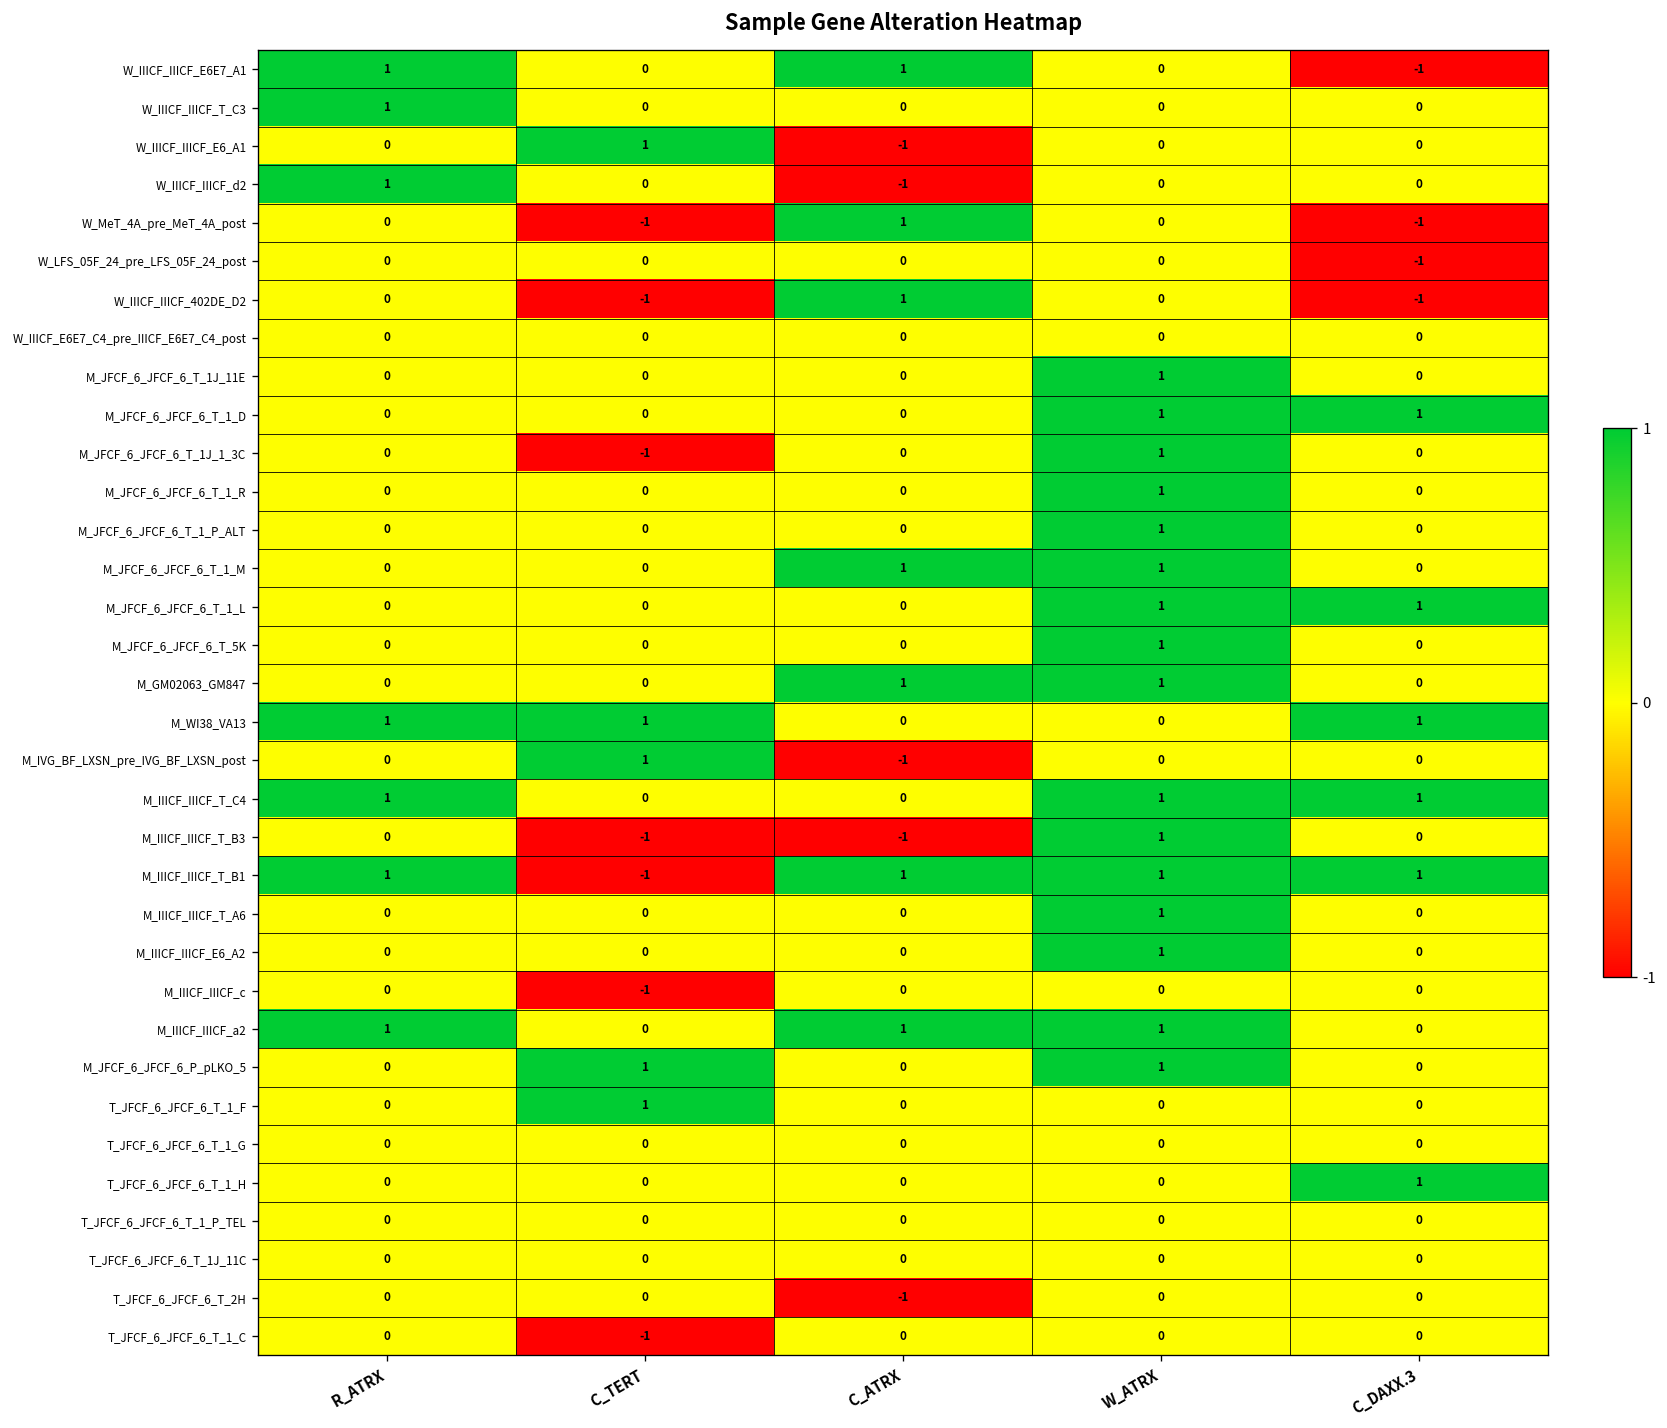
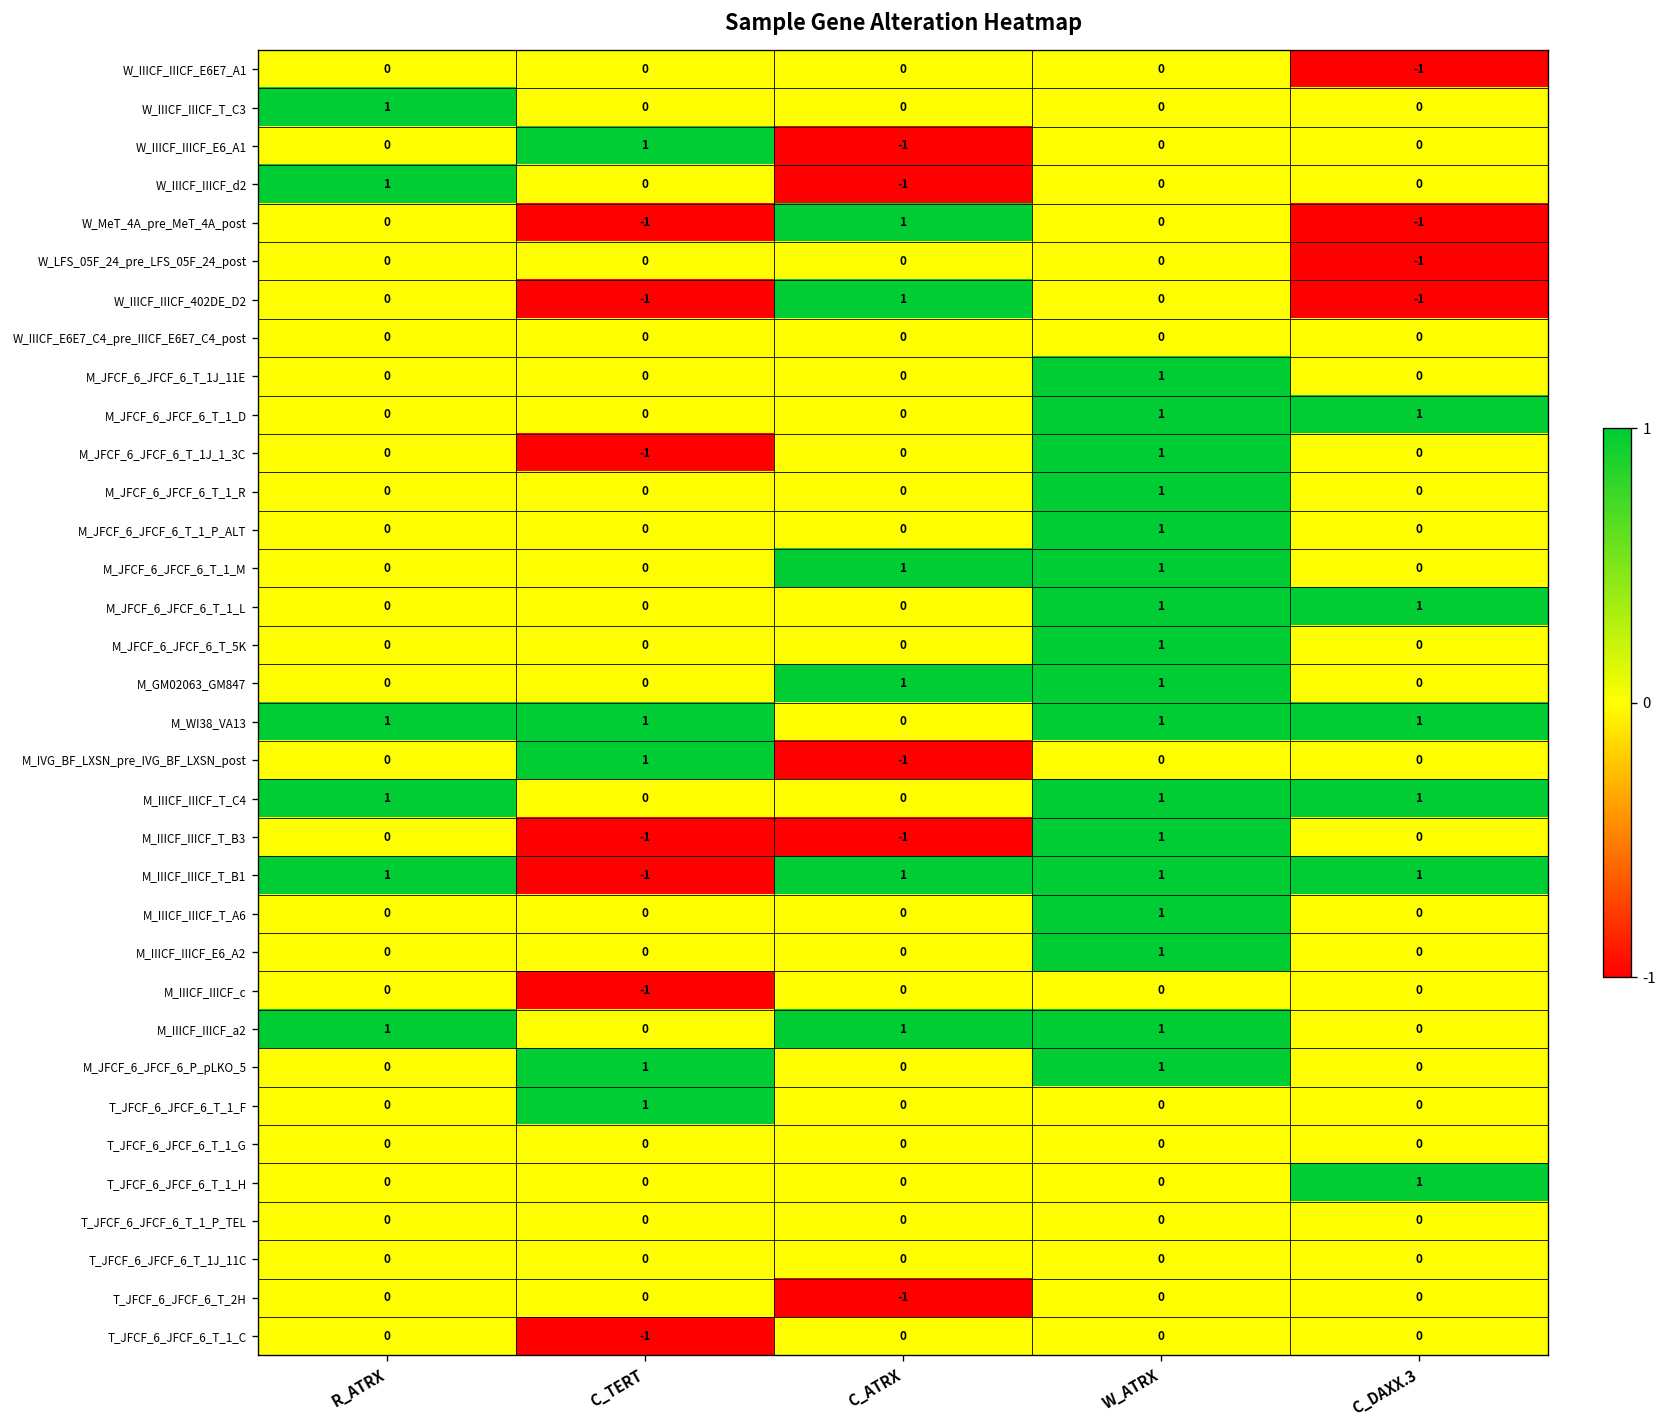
  {
    "W_IIICF_IIICF_E6E7_A1": {
-     "R_ATRX": 1,
+     "R_ATRX": 0,
      "C_TERT": 0,
-     "C_ATRX": 1,
+     "C_ATRX": 0,
      "W_ATRX": 0,
      "C_DAXX.3": -1
    },
    "W_IIICF_IIICF_T_C3": {
      "R_ATRX": 1,
      "C_TERT": 0,
      "C_ATRX": 0,
      "W_ATRX": 0,
      "C_DAXX.3": 0
    },
    "W_IIICF_IIICF_E6_A1": {
      "R_ATRX": 0,
      "C_TERT": 1,
      "C_ATRX": -1,
      "W_ATRX": 0,
      "C_DAXX.3": 0
    },
    "W_IIICF_IIICF_d2": {
      "R_ATRX": 1,
      "C_TERT": 0,
      "C_ATRX": -1,
      "W_ATRX": 0,
      "C_DAXX.3": 0
    },
    "W_MeT_4A_pre_MeT_4A_post": {
      "R_ATRX": 0,
      "C_TERT": -1,
      "C_ATRX": 1,
      "W_ATRX": 0,
      "C_DAXX.3": -1
    },
    "W_LFS_05F_24_pre_LFS_05F_24_post": {
      "R_ATRX": 0,
      "C_TERT": 0,
      "C_ATRX": 0,
      "W_ATRX": 0,
      "C_DAXX.3": -1
    },
    "W_IIICF_IIICF_402DE_D2": {
      "R_ATRX": 0,
      "C_TERT": -1,
      "C_ATRX": 1,
      "W_ATRX": 0,
      "C_DAXX.3": -1
    },
    "W_IIICF_E6E7_C4_pre_IIICF_E6E7_C4_post": {
      "R_ATRX": 0,
      "C_TERT": 0,
      "C_ATRX": 0,
      "W_ATRX": 0,
      "C_DAXX.3": 0
    },
    "M_JFCF_6_JFCF_6_T_1J_11E": {
      "R_ATRX": 0,
      "C_TERT": 0,
      "C_ATRX": 0,
      "W_ATRX": 1,
      "C_DAXX.3": 0
    },
    "M_JFCF_6_JFCF_6_T_1_D": {
      "R_ATRX": 0,
      "C_TERT": 0,
      "C_ATRX": 0,
      "W_ATRX": 1,
      "C_DAXX.3": 1
    },
    "M_JFCF_6_JFCF_6_T_1J_1_3C": {
      "R_ATRX": 0,
      "C_TERT": -1,
      "C_ATRX": 0,
      "W_ATRX": 1,
      "C_DAXX.3": 0
    },
    "M_JFCF_6_JFCF_6_T_1_R": {
      "R_ATRX": 0,
      "C_TERT": 0,
      "C_ATRX": 0,
      "W_ATRX": 1,
      "C_DAXX.3": 0
    },
    "M_JFCF_6_JFCF_6_T_1_P_ALT": {
      "R_ATRX": 0,
      "C_TERT": 0,
      "C_ATRX": 0,
      "W_ATRX": 1,
      "C_DAXX.3": 0
    },
    "M_JFCF_6_JFCF_6_T_1_M": {
      "R_ATRX": 0,
      "C_TERT": 0,
      "C_ATRX": 1,
      "W_ATRX": 1,
      "C_DAXX.3": 0
    },
    "M_JFCF_6_JFCF_6_T_1_L": {
      "R_ATRX": 0,
      "C_TERT": 0,
      "C_ATRX": 0,
      "W_ATRX": 1,
      "C_DAXX.3": 1
    },
    "M_JFCF_6_JFCF_6_T_5K": {
      "R_ATRX": 0,
      "C_TERT": 0,
      "C_ATRX": 0,
      "W_ATRX": 1,
      "C_DAXX.3": 0
    },
    "M_GM02063_GM847": {
      "R_ATRX": 0,
      "C_TERT": 0,
      "C_ATRX": 1,
      "W_ATRX": 1,
      "C_DAXX.3": 0
    },
    "M_WI38_VA13": {
      "R_ATRX": 1,
      "C_TERT": 1,
      "C_ATRX": 0,
-     "W_ATRX": 0,
+     "W_ATRX": 1,
      "C_DAXX.3": 1
    },
    "M_IVG_BF_LXSN_pre_IVG_BF_LXSN_post": {
      "R_ATRX": 0,
      "C_TERT": 1,
      "C_ATRX": -1,
      "W_ATRX": 0,
      "C_DAXX.3": 0
    },
    "M_IIICF_IIICF_T_C4": {
      "R_ATRX": 1,
      "C_TERT": 0,
      "C_ATRX": 0,
      "W_ATRX": 1,
      "C_DAXX.3": 1
    },
    "M_IIICF_IIICF_T_B3": {
      "R_ATRX": 0,
      "C_TERT": -1,
      "C_ATRX": -1,
      "W_ATRX": 1,
      "C_DAXX.3": 0
    },
    "M_IIICF_IIICF_T_B1": {
      "R_ATRX": 1,
      "C_TERT": -1,
      "C_ATRX": 1,
      "W_ATRX": 1,
      "C_DAXX.3": 1
    },
    "M_IIICF_IIICF_T_A6": {
      "R_ATRX": 0,
      "C_TERT": 0,
      "C_ATRX": 0,
      "W_ATRX": 1,
      "C_DAXX.3": 0
    },
    "M_IIICF_IIICF_E6_A2": {
      "R_ATRX": 0,
      "C_TERT": 0,
      "C_ATRX": 0,
      "W_ATRX": 1,
      "C_DAXX.3": 0
    },
    "M_IIICF_IIICF_c": {
      "R_ATRX": 0,
      "C_TERT": -1,
      "C_ATRX": 0,
      "W_ATRX": 0,
      "C_DAXX.3": 0
    },
    "M_IIICF_IIICF_a2": {
      "R_ATRX": 1,
      "C_TERT": 0,
      "C_ATRX": 1,
      "W_ATRX": 1,
      "C_DAXX.3": 0
    },
    "M_JFCF_6_JFCF_6_P_pLKO_5": {
      "R_ATRX": 0,
      "C_TERT": 1,
      "C_ATRX": 0,
      "W_ATRX": 1,
      "C_DAXX.3": 0
    },
    "T_JFCF_6_JFCF_6_T_1_F": {
      "R_ATRX": 0,
      "C_TERT": 1,
      "C_ATRX": 0,
      "W_ATRX": 0,
      "C_DAXX.3": 0
    },
    "T_JFCF_6_JFCF_6_T_1_G": {
      "R_ATRX": 0,
      "C_TERT": 0,
      "C_ATRX": 0,
      "W_ATRX": 0,
      "C_DAXX.3": 0
    },
    "T_JFCF_6_JFCF_6_T_1_H": {
      "R_ATRX": 0,
      "C_TERT": 0,
      "C_ATRX": 0,
      "W_ATRX": 0,
      "C_DAXX.3": 1
    },
    "T_JFCF_6_JFCF_6_T_1_P_TEL": {
      "R_ATRX": 0,
      "C_TERT": 0,
      "C_ATRX": 0,
      "W_ATRX": 0,
      "C_DAXX.3": 0
    },
    "T_JFCF_6_JFCF_6_T_1J_11C": {
      "R_ATRX": 0,
      "C_TERT": 0,
      "C_ATRX": 0,
      "W_ATRX": 0,
      "C_DAXX.3": 0
    },
    "T_JFCF_6_JFCF_6_T_2H": {
      "R_ATRX": 0,
      "C_TERT": 0,
      "C_ATRX": -1,
      "W_ATRX": 0,
      "C_DAXX.3": 0
    },
    "T_JFCF_6_JFCF_6_T_1_C": {
      "R_ATRX": 0,
      "C_TERT": -1,
      "C_ATRX": 0,
      "W_ATRX": 0,
      "C_DAXX.3": 0
    }
  }
